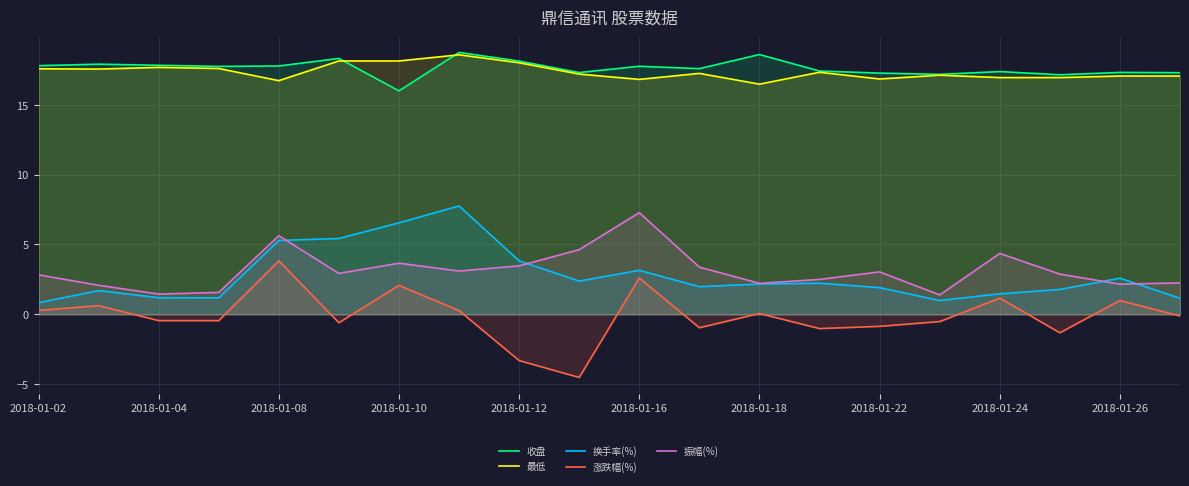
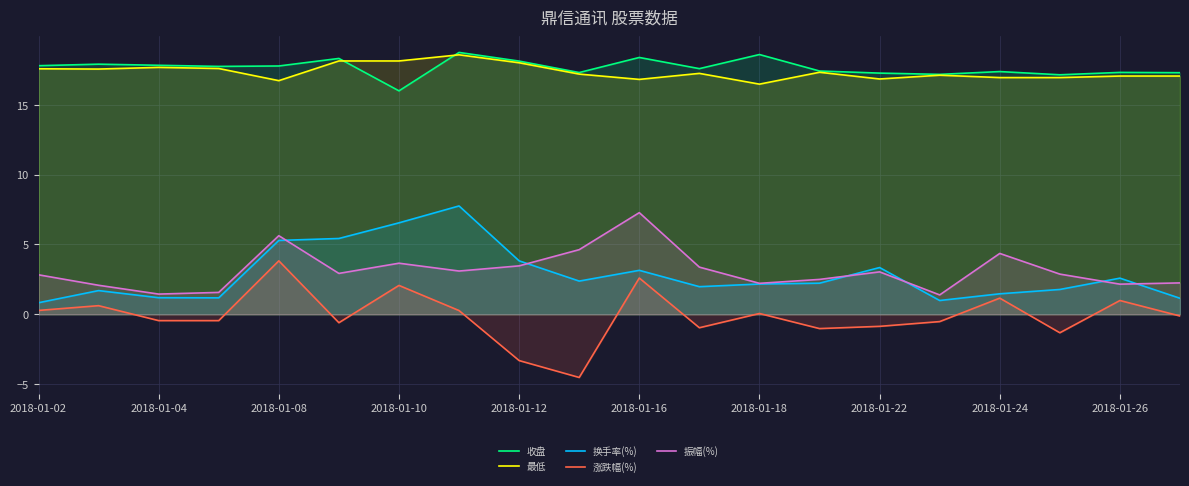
  {
    "收盘": {
      "2018-01-02": 17.8,
      "2018-01-08": 17.8,
      "2018-01-10": 16.0,
-     "2018-01-16": 17.8,
+     "2018-01-16": 18.4,
      "2018-01-18": 18.6,
      "2018-01-22": 17.3,
      "2018-01-24": 17.4,
      "2018-01-26": 17.3
    },
    "最低": {
      "2018-01-02": 17.6,
      "2018-01-08": 16.7,
      "2018-01-10": 18.1,
      "2018-01-16": 16.8,
      "2018-01-18": 16.5,
      "2018-01-22": 16.9,
      "2018-01-24": 17.0,
      "2018-01-26": 17.1
    },
    "换手率(%)": {
      "2018-01-02": 0.8,
      "2018-01-04": 1.2,
      "2018-01-08": 5.3,
      "2018-01-10": 6.6,
      "2018-01-12": 3.8,
      "2018-01-16": 3.2,
-     "2018-01-22": 1.9,
+     "2018-01-22": 3.4,
      "2018-01-24": 1.5,
      "2018-01-26": 2.6
    },
    "振幅(%)": {
      "2018-01-02": 2.8,
      "2018-01-04": 1.5,
      "2018-01-08": 5.6,
      "2018-01-10": 3.7,
      "2018-01-12": 3.5,
      "2018-01-16": 7.3,
      "2018-01-22": 3.0,
      "2018-01-24": 4.4,
      "2018-01-26": 2.2
    }
  }
